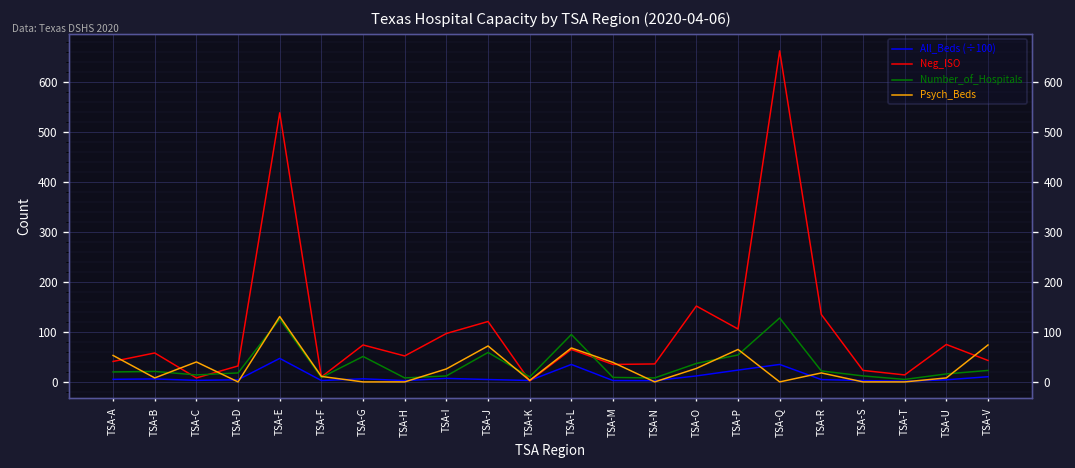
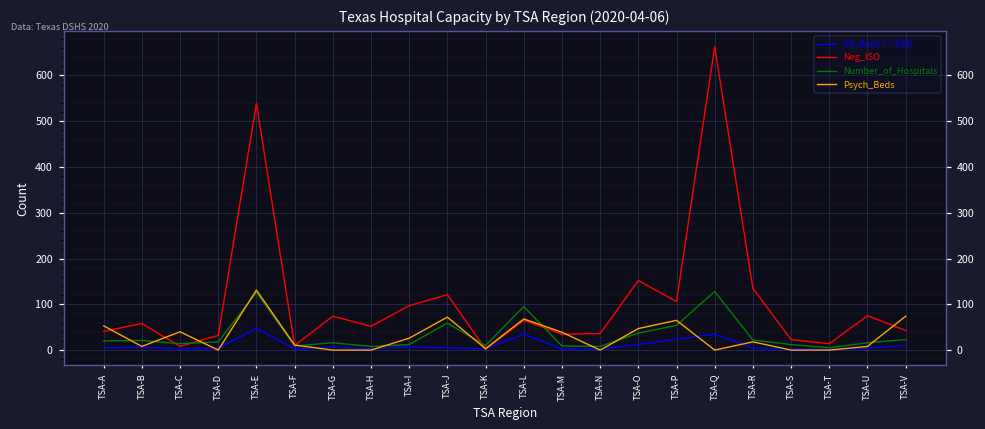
  {
    "All_Beds (÷100)": {
      "TSA-A": 10,
      "TSA-E": 50,
      "TSA-F": 0,
      "TSA-G": 10,
      "TSA-J": 0,
      "TSA-L": 30,
      "TSA-M": 0,
      "TSA-O": 10,
      "TSA-P": 20,
      "TSA-Q": 30,
      "TSA-R": 0,
      "TSA-V": 10
    },
    "Neg_ISO": {
      "TSA-A": 40,
      "TSA-B": 60,
      "TSA-D": 30,
      "TSA-E": 540,
      "TSA-G": 70,
      "TSA-H": 50,
      "TSA-I": 100,
      "TSA-J": 120,
      "TSA-N": 40,
      "TSA-O": 150,
      "TSA-P": 110,
      "TSA-Q": 660,
      "TSA-R": 140,
      "TSA-S": 20,
      "TSA-T": 10,
      "TSA-U": 80,
      "TSA-V": 40
    },
    "Number_of_Hospitals": {
      "TSA-A": 20,
      "TSA-B": 20,
      "TSA-D": 20,
-     "TSA-G": 50,
+     "TSA-G": 20,
      "TSA-J": 60,
      "TSA-K": 10,
      "TSA-L": 100,
      "TSA-M": 10,
      "TSA-O": 40,
      "TSA-P": 50,
      "TSA-Q": 130,
      "TSA-S": 10,
      "TSA-U": 20,
      "TSA-V": 20
    },
    "Psych_Beds": {
      "TSA-A": 50,
      "TSA-C": 40,
      "TSA-G": 0,
      "TSA-I": 30,
      "TSA-J": 70,
-     "TSA-O": 30,
+     "TSA-O": 50,
      "TSA-P": 70,
      "TSA-Q": 0,
      "TSA-V": 70
    }
  }
